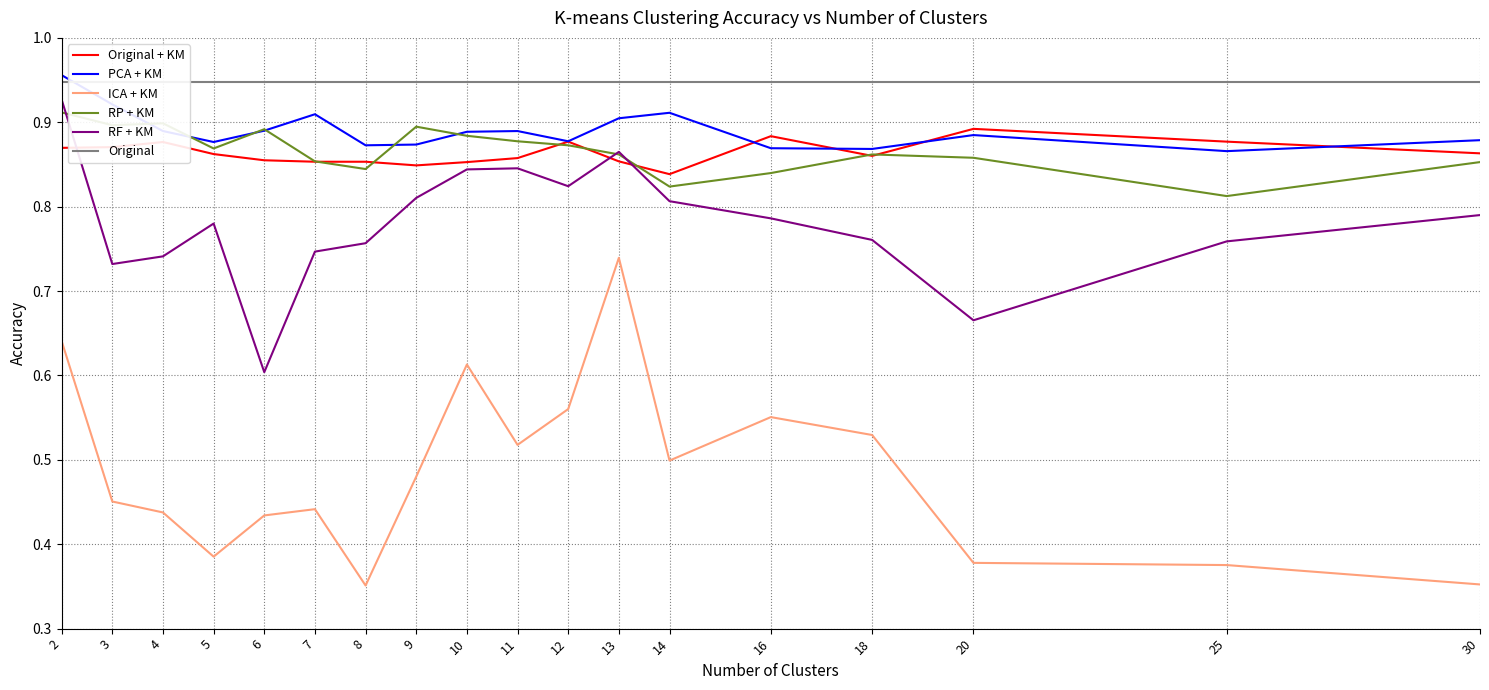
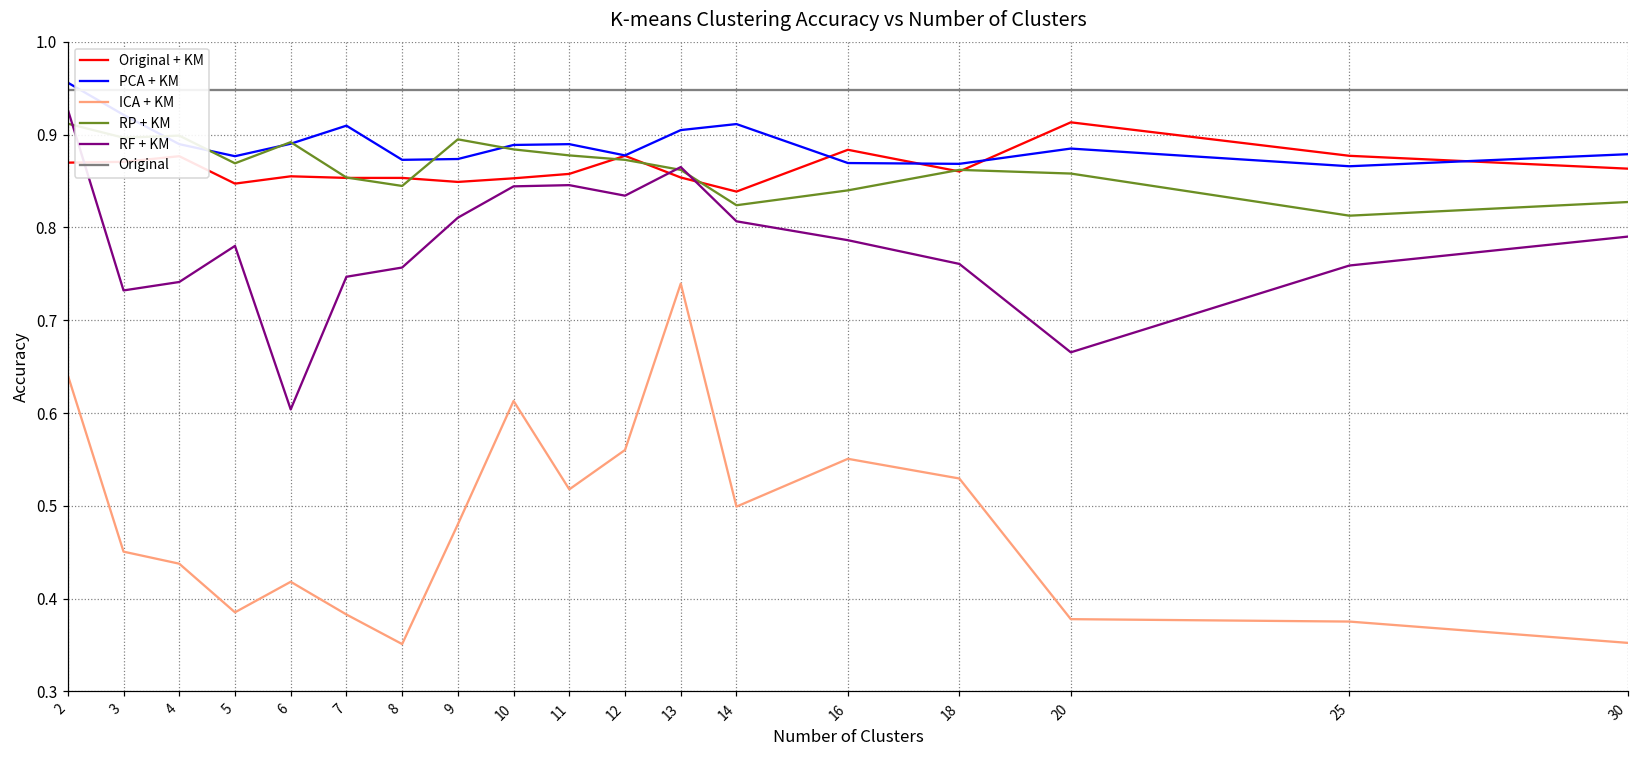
  {
    "Original + KM": {
      "2": 0.87,
-     "5": 0.86,
+     "5": 0.85,
      "6": 0.85,
      "8": 0.85,
      "9": 0.85,
      "10": 0.85,
      "11": 0.86,
      "13": 0.85,
      "14": 0.84,
      "16": 0.88,
-     "20": 0.89,
+     "20": 0.91,
      "25": 0.88,
      "30": 0.86
    },
    "PCA + KM": {
      "2": 0.96,
      "5": 0.88,
      "7": 0.91,
      "8": 0.87,
      "9": 0.87,
      "10": 0.89,
      "11": 0.89,
      "13": 0.90,
      "14": 0.91,
      "16": 0.87,
      "18": 0.87,
      "20": 0.88,
      "25": 0.87,
      "30": 0.88
    },
    "ICA + KM": {
      "2": 0.64,
      "3": 0.45,
      "4": 0.44,
      "5": 0.39,
-     "6": 0.43,
-     "7": 0.44,
+     "6": 0.42,
+     "7": 0.38,
      "8": 0.35,
      "9": 0.48,
      "10": 0.61,
      "11": 0.52,
      "12": 0.56,
      "13": 0.74,
      "14": 0.50,
      "16": 0.55,
      "18": 0.53,
      "20": 0.38,
      "25": 0.38,
      "30": 0.35
    },
    "RP + KM": {
      "2": 0.91,
      "5": 0.87,
      "8": 0.84,
      "9": 0.89,
      "10": 0.88,
      "11": 0.88,
      "12": 0.87,
      "14": 0.82,
      "16": 0.84,
      "20": 0.86,
      "25": 0.81,
-     "30": 0.85
+     "30": 0.83
    },
    "RF + KM": {
      "2": 0.93,
      "3": 0.73,
      "4": 0.74,
      "5": 0.78,
      "6": 0.60,
      "7": 0.75,
      "8": 0.76,
      "9": 0.81,
      "10": 0.84,
      "11": 0.85,
-     "12": 0.82,
+     "12": 0.83,
      "14": 0.81,
      "16": 0.79,
      "18": 0.76,
      "20": 0.67,
      "25": 0.76,
      "30": 0.79
    },
    "Original": {
      "2": 0.95,
      "5": 0.95,
      "6": 0.95,
      "7": 0.95,
      "8": 0.95,
      "9": 0.95,
      "10": 0.95,
      "11": 0.95,
      "12": 0.95,
      "13": 0.95,
      "14": 0.95,
      "16": 0.95,
      "18": 0.95,
      "20": 0.95,
      "25": 0.95,
      "30": 0.95
    }
  }
